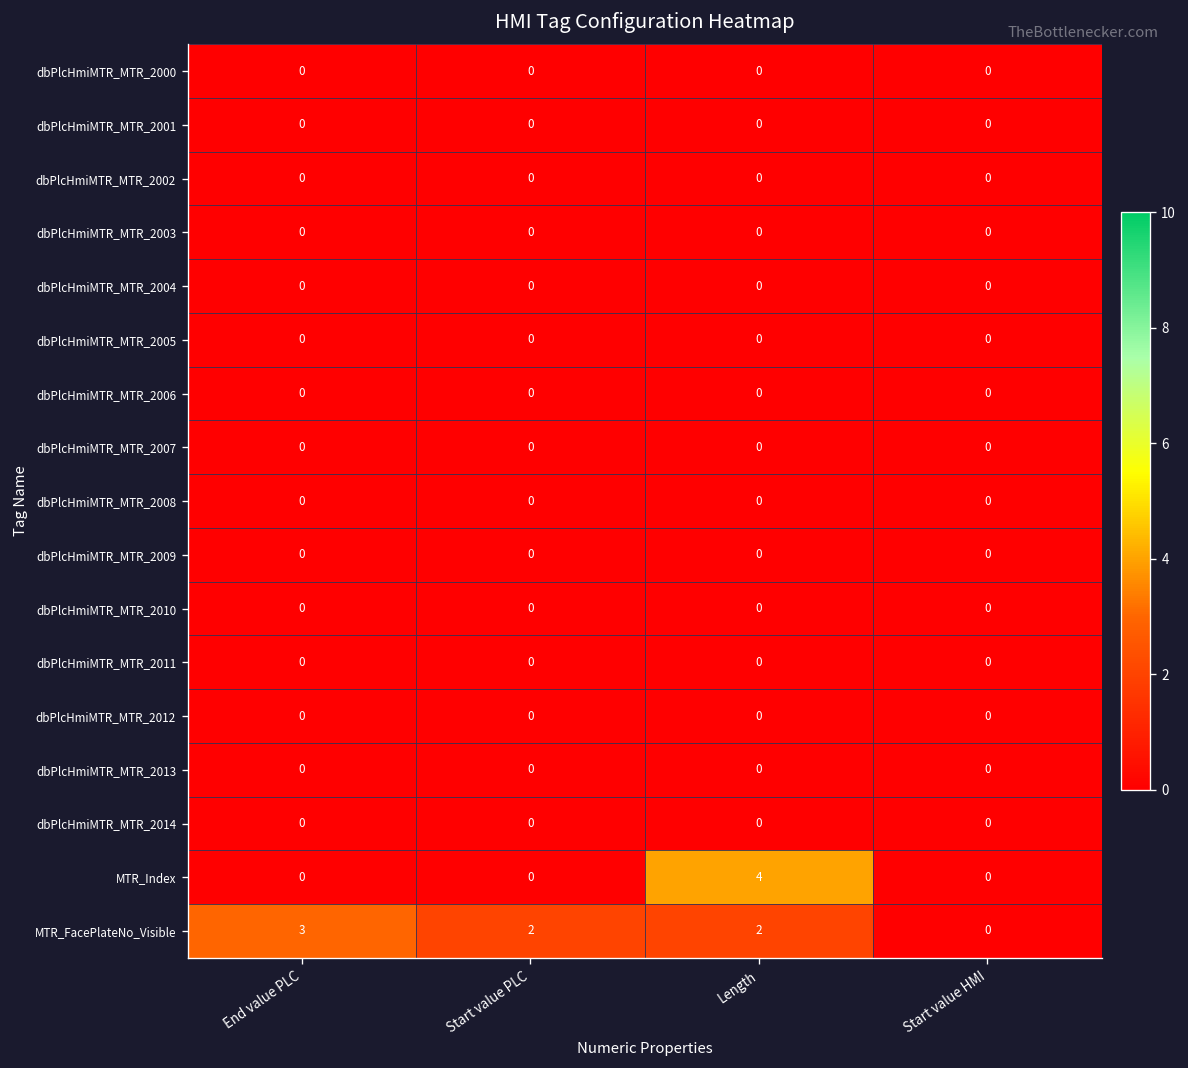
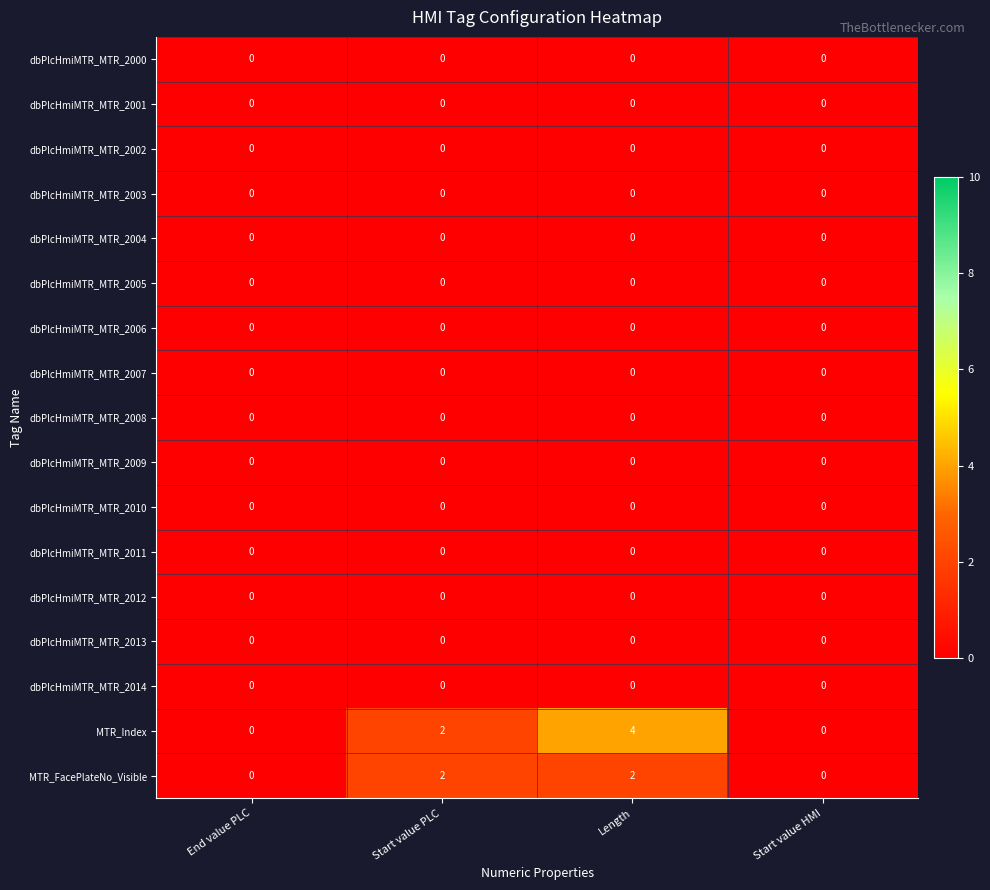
  {
    "dbPlcHmiMTR_MTR_2000": {
      "End value PLC": 0,
      "Start value PLC": 0,
      "Length": 0,
      "Start value HMI": 0
    },
    "dbPlcHmiMTR_MTR_2001": {
      "End value PLC": 0,
      "Start value PLC": 0,
      "Length": 0,
      "Start value HMI": 0
    },
    "dbPlcHmiMTR_MTR_2002": {
      "End value PLC": 0,
      "Start value PLC": 0,
      "Length": 0,
      "Start value HMI": 0
    },
    "dbPlcHmiMTR_MTR_2003": {
      "End value PLC": 0,
      "Start value PLC": 0,
      "Length": 0,
      "Start value HMI": 0
    },
    "dbPlcHmiMTR_MTR_2004": {
      "End value PLC": 0,
      "Start value PLC": 0,
      "Length": 0,
      "Start value HMI": 0
    },
    "dbPlcHmiMTR_MTR_2005": {
      "End value PLC": 0,
      "Start value PLC": 0,
      "Length": 0,
      "Start value HMI": 0
    },
    "dbPlcHmiMTR_MTR_2006": {
      "End value PLC": 0,
      "Start value PLC": 0,
      "Length": 0,
      "Start value HMI": 0
    },
    "dbPlcHmiMTR_MTR_2007": {
      "End value PLC": 0,
      "Start value PLC": 0,
      "Length": 0,
      "Start value HMI": 0
    },
    "dbPlcHmiMTR_MTR_2008": {
      "End value PLC": 0,
      "Start value PLC": 0,
      "Length": 0,
      "Start value HMI": 0
    },
    "dbPlcHmiMTR_MTR_2009": {
      "End value PLC": 0,
      "Start value PLC": 0,
      "Length": 0,
      "Start value HMI": 0
    },
    "dbPlcHmiMTR_MTR_2010": {
      "End value PLC": 0,
      "Start value PLC": 0,
      "Length": 0,
      "Start value HMI": 0
    },
    "dbPlcHmiMTR_MTR_2011": {
      "End value PLC": 0,
      "Start value PLC": 0,
      "Length": 0,
      "Start value HMI": 0
    },
    "dbPlcHmiMTR_MTR_2012": {
      "End value PLC": 0,
      "Start value PLC": 0,
      "Length": 0,
      "Start value HMI": 0
    },
    "dbPlcHmiMTR_MTR_2013": {
      "End value PLC": 0,
      "Start value PLC": 0,
      "Length": 0,
      "Start value HMI": 0
    },
    "dbPlcHmiMTR_MTR_2014": {
      "End value PLC": 0,
      "Start value PLC": 0,
      "Length": 0,
      "Start value HMI": 0
    },
    "MTR_Index": {
      "End value PLC": 0,
-     "Start value PLC": 0,
+     "Start value PLC": 2,
      "Length": 4,
      "Start value HMI": 0
    },
    "MTR_FacePlateNo_Visible": {
-     "End value PLC": 3,
+     "End value PLC": 0,
      "Start value PLC": 2,
      "Length": 2,
      "Start value HMI": 0
    }
  }
